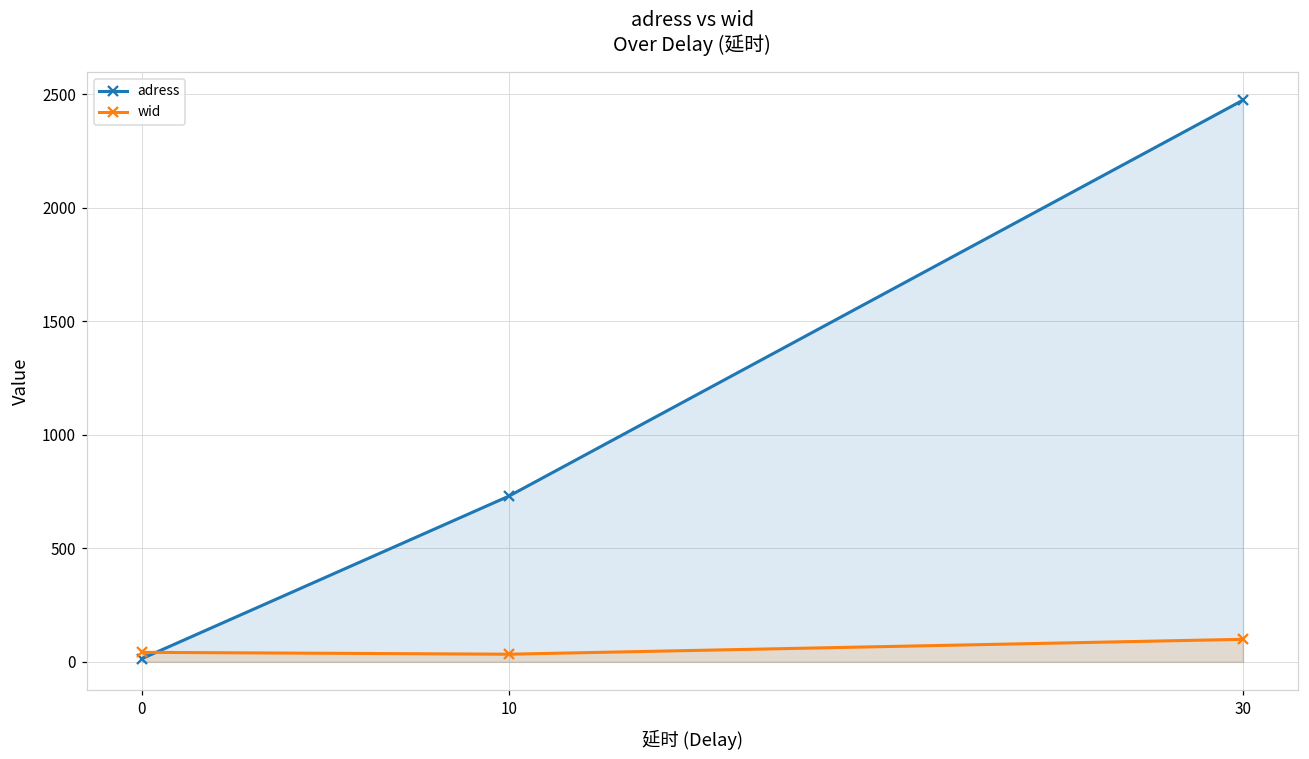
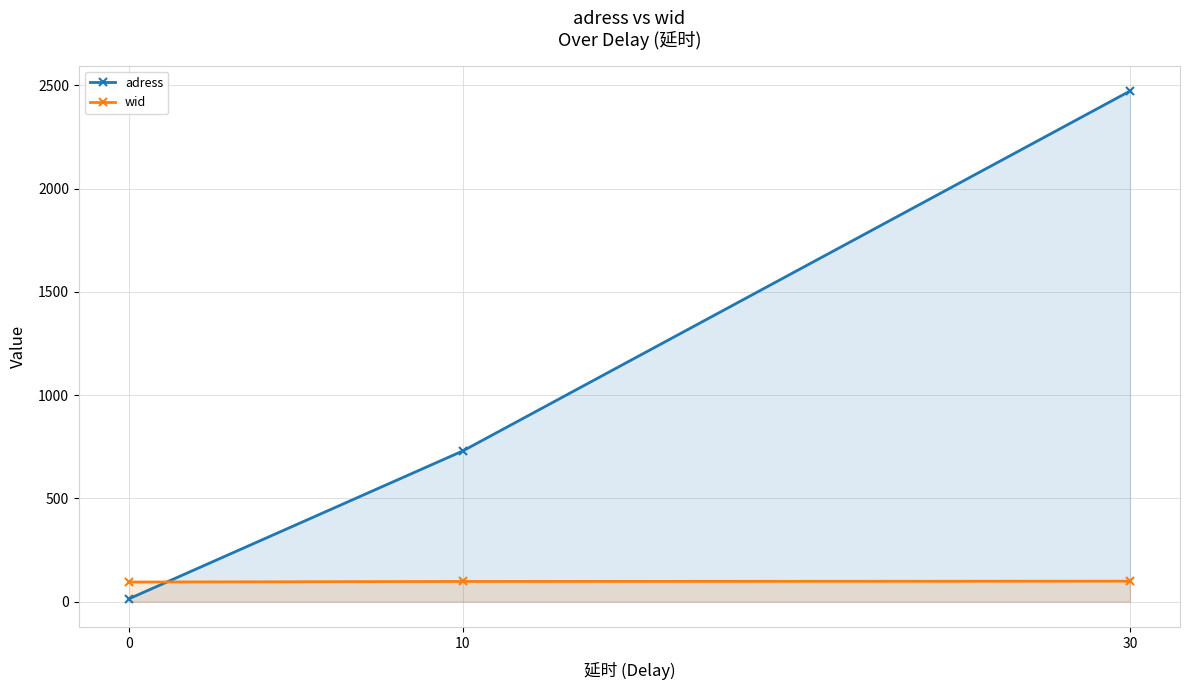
  {
    "adress": {
      "0": 10,
      "10": 730,
      "30": 2470
    },
    "wid": {
-     "0": 40,
-     "10": 30,
+     "0": 90,
+     "10": 100,
      "30": 100
    }
  }
